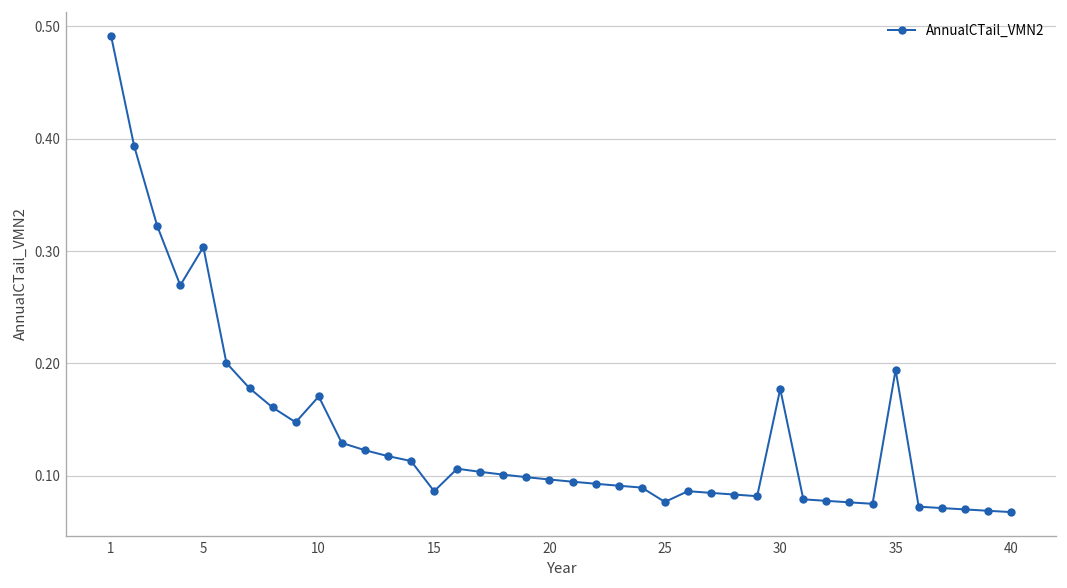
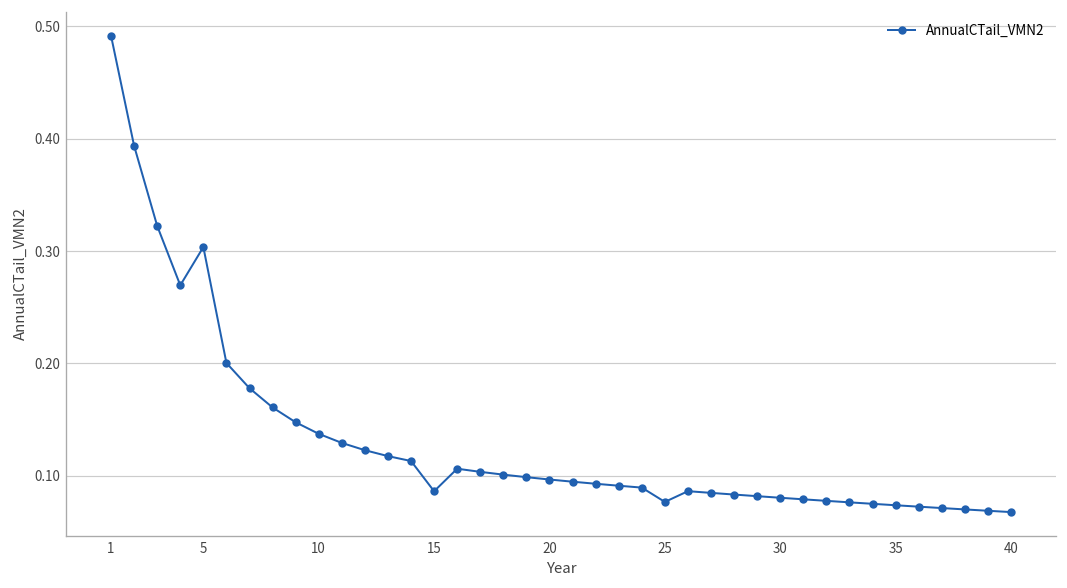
  {
    "1": 0.49,
    "5": 0.30,
-   "10": 0.17,
+   "10": 0.14,
    "15": 0.09,
    "20": 0.10,
    "25": 0.08,
-   "30": 0.18,
-   "35": 0.19,
+   "30": 0.08,
+   "35": 0.07,
    "40": 0.07
  }
